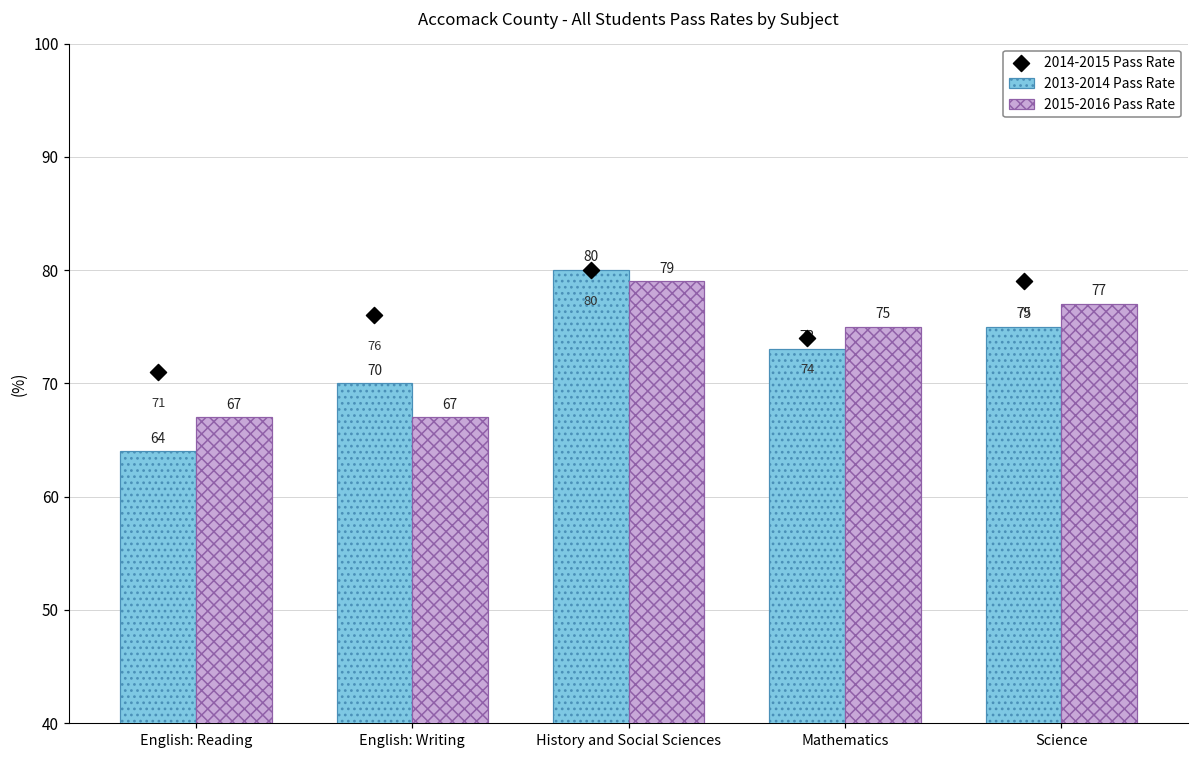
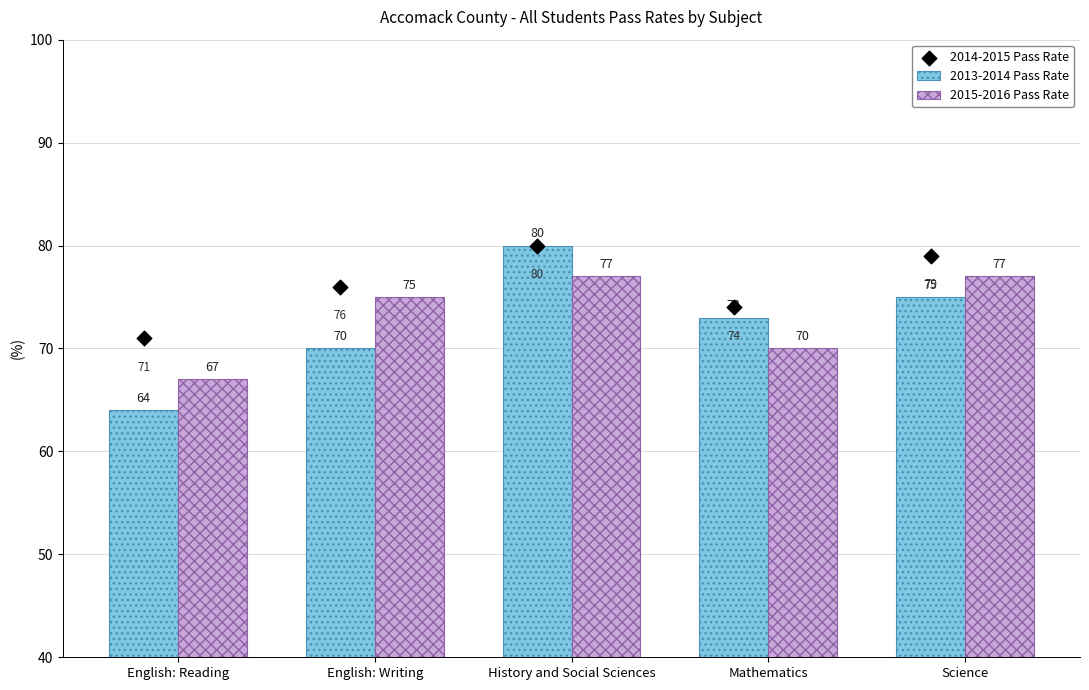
  {
    "2013-2014 Pass Rate": {
      "English: Reading": 64,
      "English: Writing": 70,
      "History and Social Sciences": 80
    },
    "2015-2016 Pass Rate": {
      "English: Reading": 67,
-     "English: Writing": 67,
-     "History and Social Sciences": 79,
-     "Mathematics": 75,
+     "English: Writing": 75,
+     "History and Social Sciences": 77,
+     "Mathematics": 70,
      "Science": 77
    }
  }
